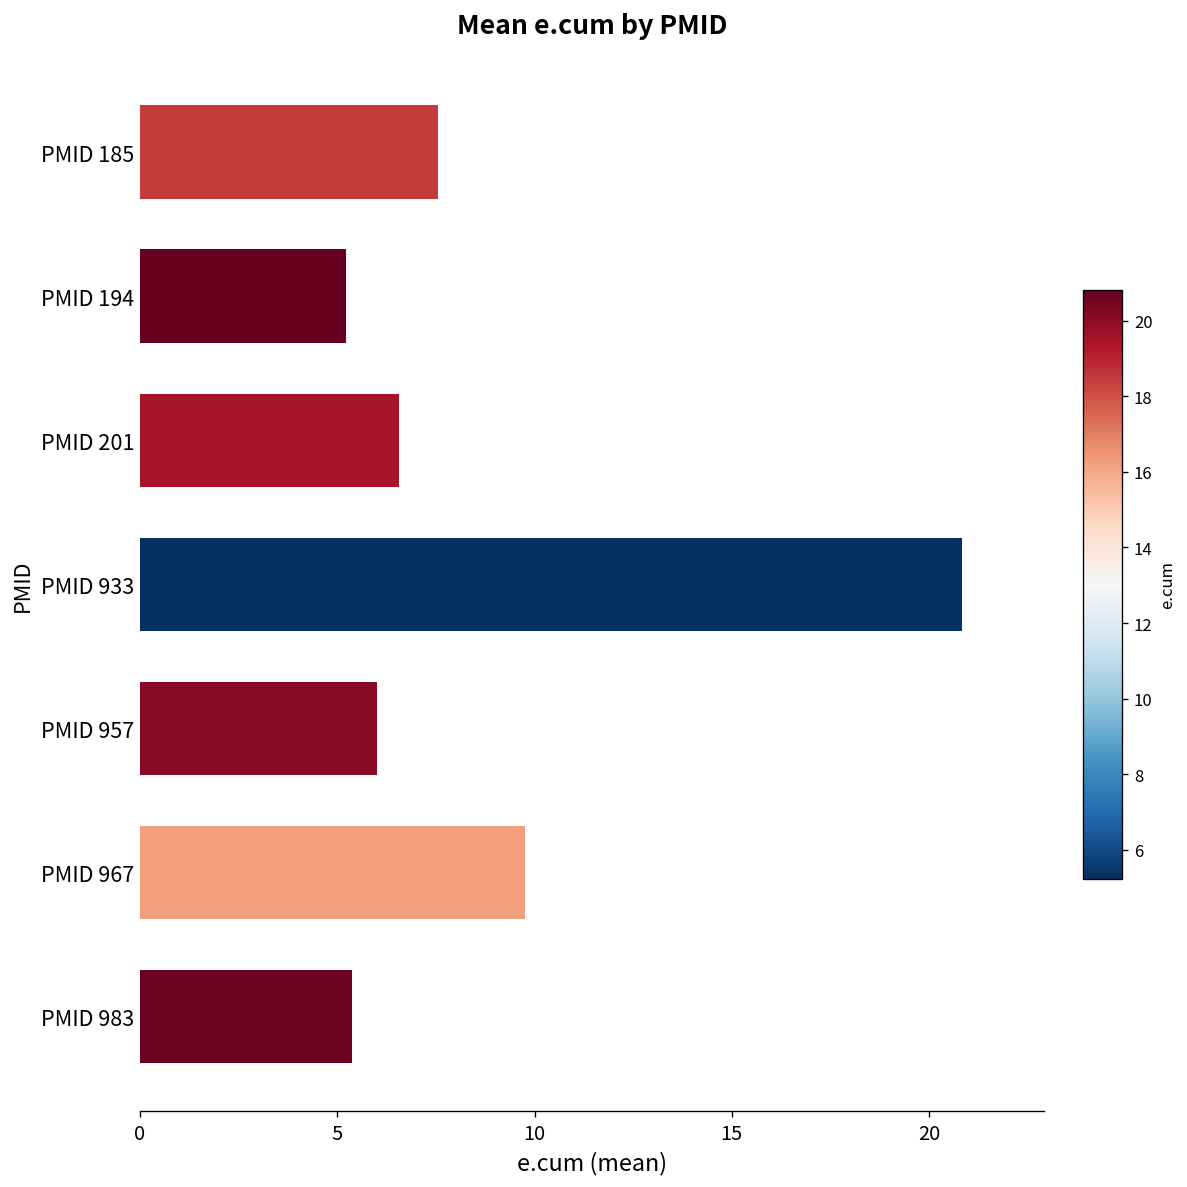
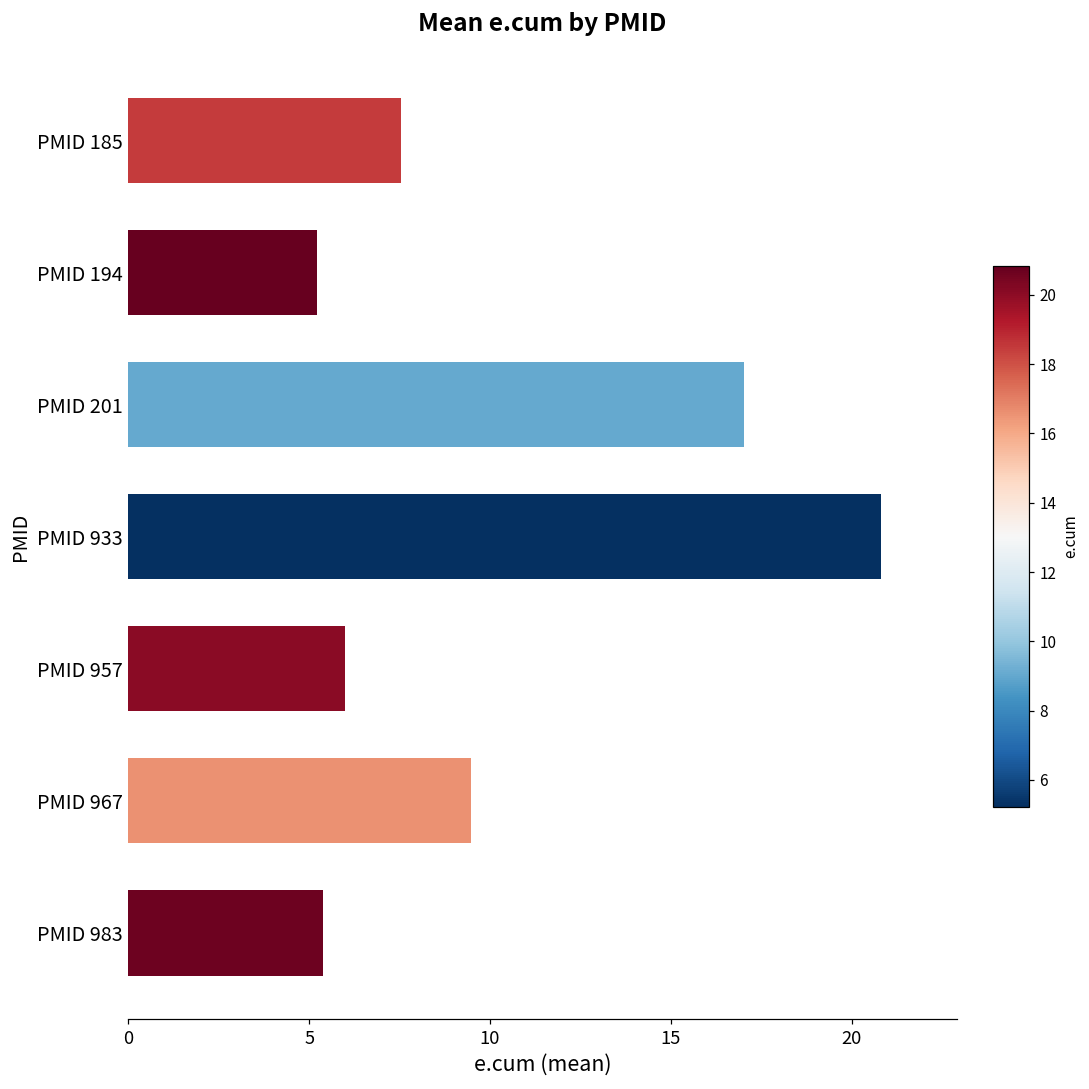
  {
    "PMID 185": 7.5,
    "PMID 194": 5.2,
-   "PMID 201": 6.6,
+   "PMID 201": 17.0,
    "PMID 933": 20.8,
    "PMID 957": 6.0,
-   "PMID 967": 9.8,
+   "PMID 967": 9.5,
    "PMID 983": 5.4
  }
